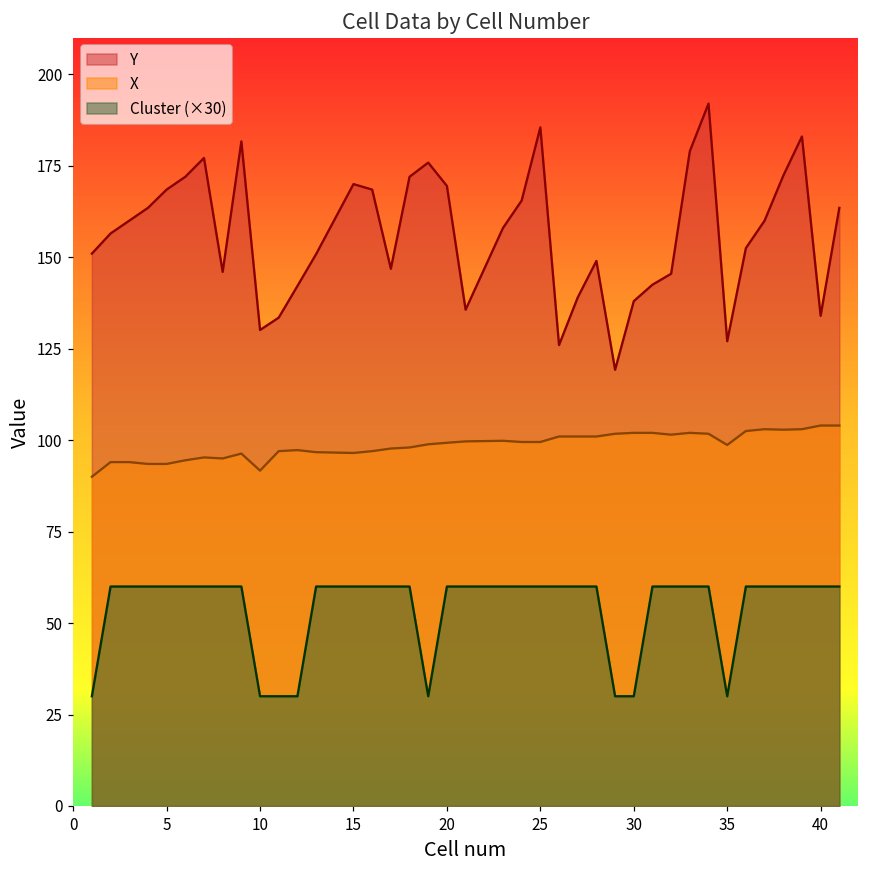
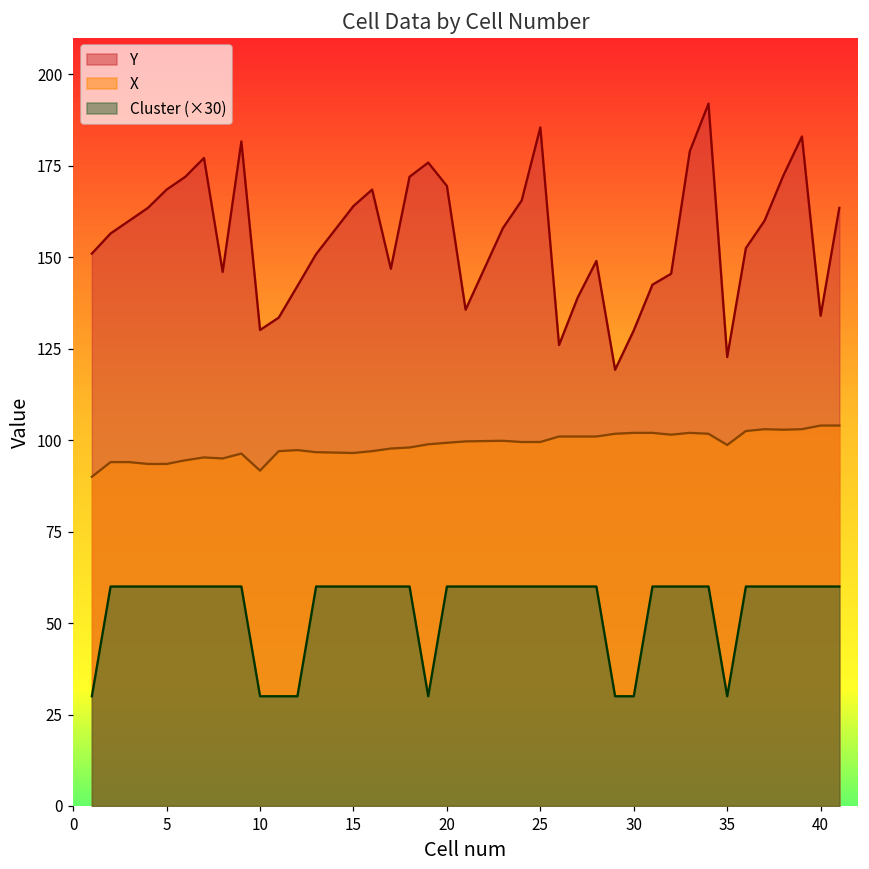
  {
    "Y": {
      "5": 169,
      "10": 130,
-     "15": 170,
+     "15": 164,
      "20": 169,
      "25": 186,
-     "30": 138,
-     "35": 127,
+     "30": 130,
+     "35": 123,
      "40": 134
    },
    "X": {
      "5": 94,
      "10": 92,
      "15": 97,
      "20": 99,
      "25": 100,
      "30": 102,
      "35": 99,
      "40": 104
    },
    "Cluster (×30)": {
      "5": 60,
      "10": 30,
      "15": 60,
      "20": 60,
      "25": 60,
      "30": 30,
      "35": 30,
      "40": 60
    }
  }
